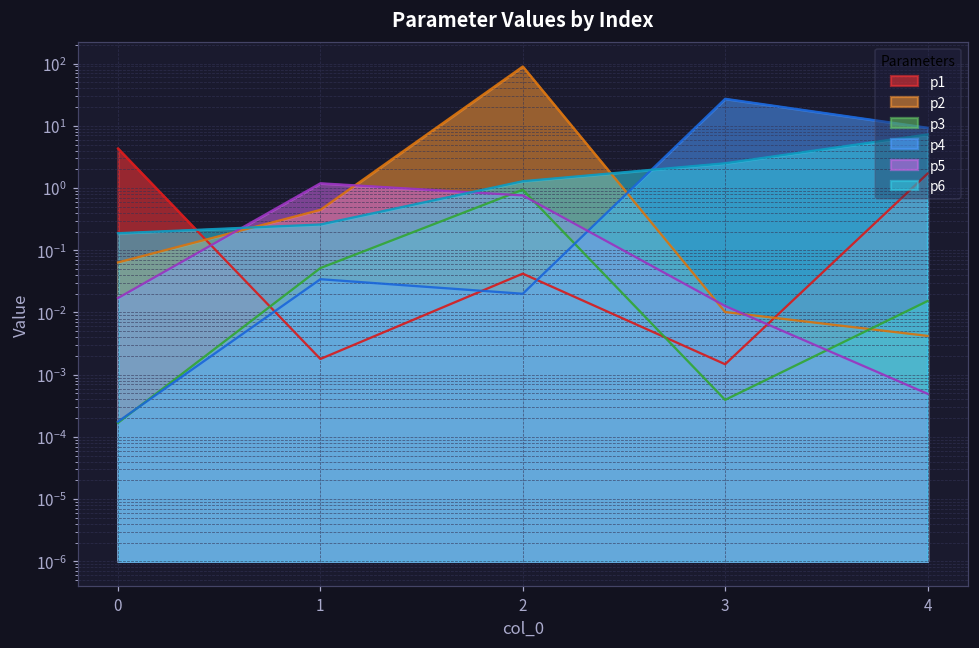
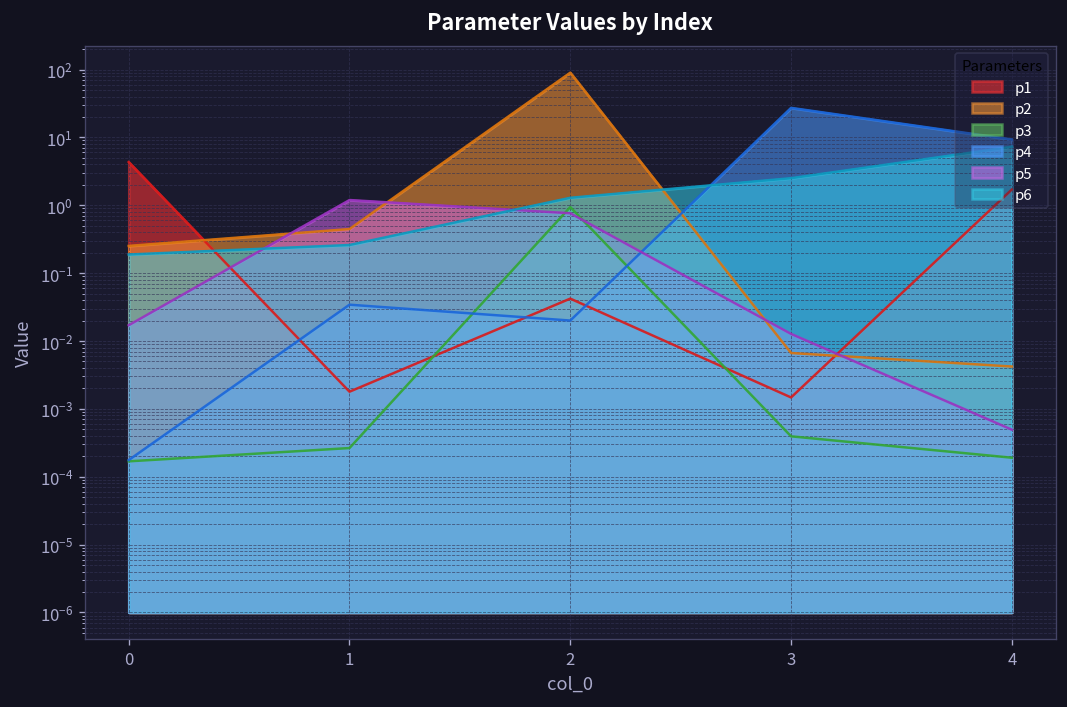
  {
    "p1": {
      "0": 4,
      "1": 0.0018,
      "2": 0.04,
      "3": 0.0015
    },
    "p2": {
-     "0": 0.06,
+     "0": 0.3,
      "1": 0.4,
      "2": 90,
-     "3": 0.010,
+     "3": 0.007,
      "4": 0.004
    },
    "p3": {
-     "1": 0.05,
+     "1": 0.0003,
      "2": 0.9,
      "3": 0.0004,
-     "4": 0.015
+     "4": 0.00019
    },
    "p5": {
      "0": 0.017,
      "1": 1.2,
      "2": 0.8,
      "3": 0.013,
      "4": 0.0005
    }
  }
